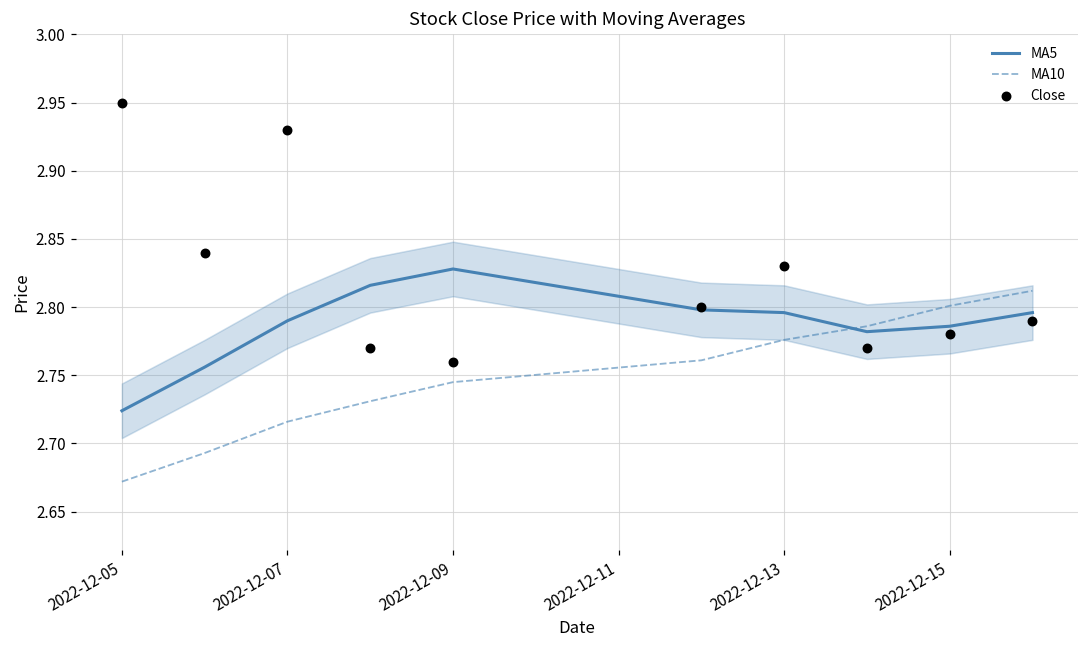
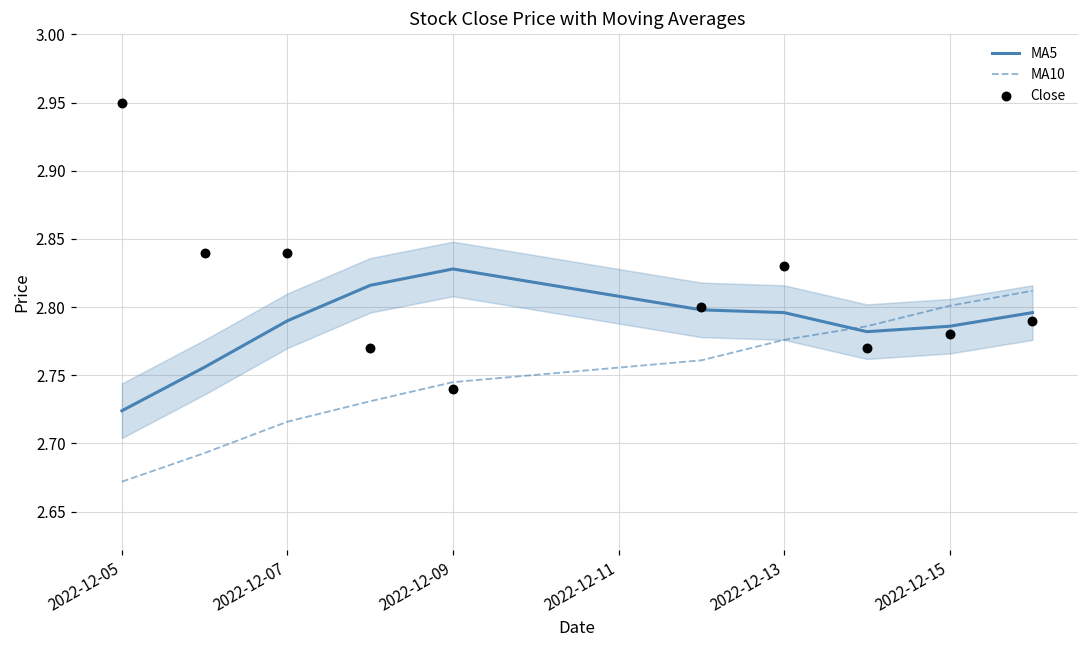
  {
    "Close": {
-     "2022-12-07": 2.93,
-     "2022-12-09": 2.76
+     "2022-12-07": 2.84,
+     "2022-12-09": 2.74
    }
  }
